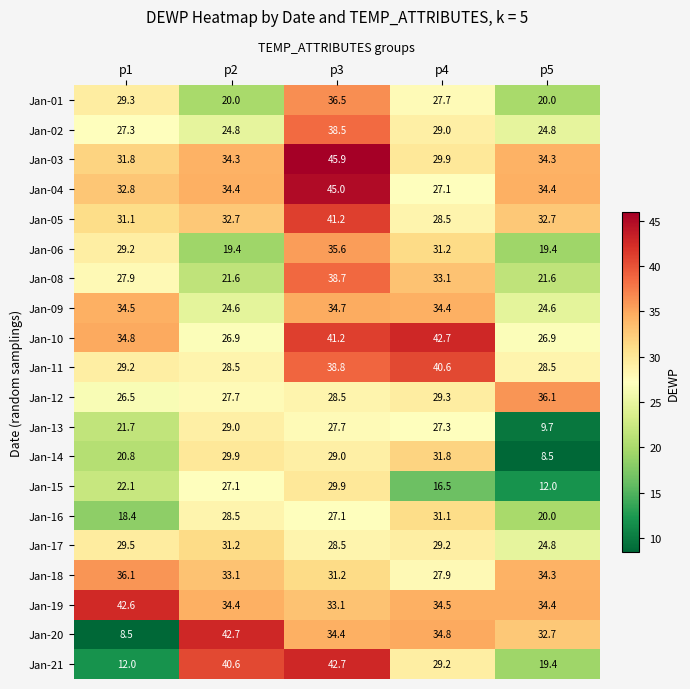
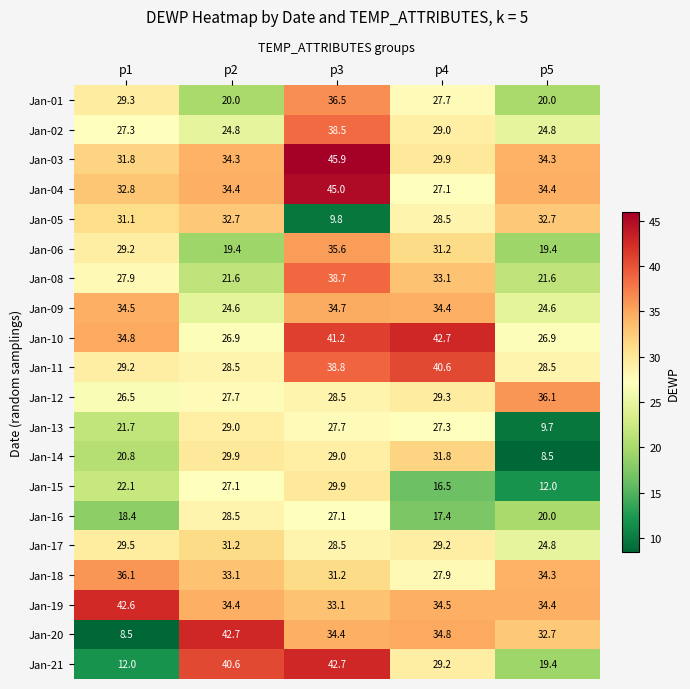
  {
    "Jan-01": {
      "p1": 29.3,
      "p2": 20.0,
      "p3": 36.5,
      "p4": 27.7,
      "p5": 20.0
    },
    "Jan-02": {
      "p1": 27.3,
      "p2": 24.8,
      "p3": 38.5,
      "p4": 29.0,
      "p5": 24.8
    },
    "Jan-03": {
      "p1": 31.8,
      "p2": 34.3,
      "p3": 45.9,
      "p4": 29.9,
      "p5": 34.3
    },
    "Jan-04": {
      "p1": 32.8,
      "p2": 34.4,
      "p3": 45.0,
      "p4": 27.1,
      "p5": 34.4
    },
    "Jan-05": {
      "p1": 31.1,
      "p2": 32.7,
-     "p3": 41.2,
+     "p3": 9.8,
      "p4": 28.5,
      "p5": 32.7
    },
    "Jan-06": {
      "p1": 29.2,
      "p2": 19.4,
      "p3": 35.6,
      "p4": 31.2,
      "p5": 19.4
    },
    "Jan-08": {
      "p1": 27.9,
      "p2": 21.6,
      "p3": 38.7,
      "p4": 33.1,
      "p5": 21.6
    },
    "Jan-09": {
      "p1": 34.5,
      "p2": 24.6,
      "p3": 34.7,
      "p4": 34.4,
      "p5": 24.6
    },
    "Jan-10": {
      "p1": 34.8,
      "p2": 26.9,
      "p3": 41.2,
      "p4": 42.7,
      "p5": 26.9
    },
    "Jan-11": {
      "p1": 29.2,
      "p2": 28.5,
      "p3": 38.8,
      "p4": 40.6,
      "p5": 28.5
    },
    "Jan-12": {
      "p1": 26.5,
      "p2": 27.7,
      "p3": 28.5,
      "p4": 29.3,
      "p5": 36.1
    },
    "Jan-13": {
      "p1": 21.7,
      "p2": 29.0,
      "p3": 27.7,
      "p4": 27.3,
      "p5": 9.7
    },
    "Jan-14": {
      "p1": 20.8,
      "p2": 29.9,
      "p3": 29.0,
      "p4": 31.8,
      "p5": 8.5
    },
    "Jan-15": {
      "p1": 22.1,
      "p2": 27.1,
      "p3": 29.9,
      "p4": 16.5,
      "p5": 12.0
    },
    "Jan-16": {
      "p1": 18.4,
      "p2": 28.5,
      "p3": 27.1,
-     "p4": 31.1,
+     "p4": 17.4,
      "p5": 20.0
    },
    "Jan-17": {
      "p1": 29.5,
      "p2": 31.2,
      "p3": 28.5,
      "p4": 29.2,
      "p5": 24.8
    },
    "Jan-18": {
      "p1": 36.1,
      "p2": 33.1,
      "p3": 31.2,
      "p4": 27.9,
      "p5": 34.3
    },
    "Jan-19": {
      "p1": 42.6,
      "p2": 34.4,
      "p3": 33.1,
      "p4": 34.5,
      "p5": 34.4
    },
    "Jan-20": {
      "p1": 8.5,
      "p2": 42.7,
      "p3": 34.4,
      "p4": 34.8,
      "p5": 32.7
    },
    "Jan-21": {
      "p1": 12.0,
      "p2": 40.6,
      "p3": 42.7,
      "p4": 29.2,
      "p5": 19.4
    }
  }
